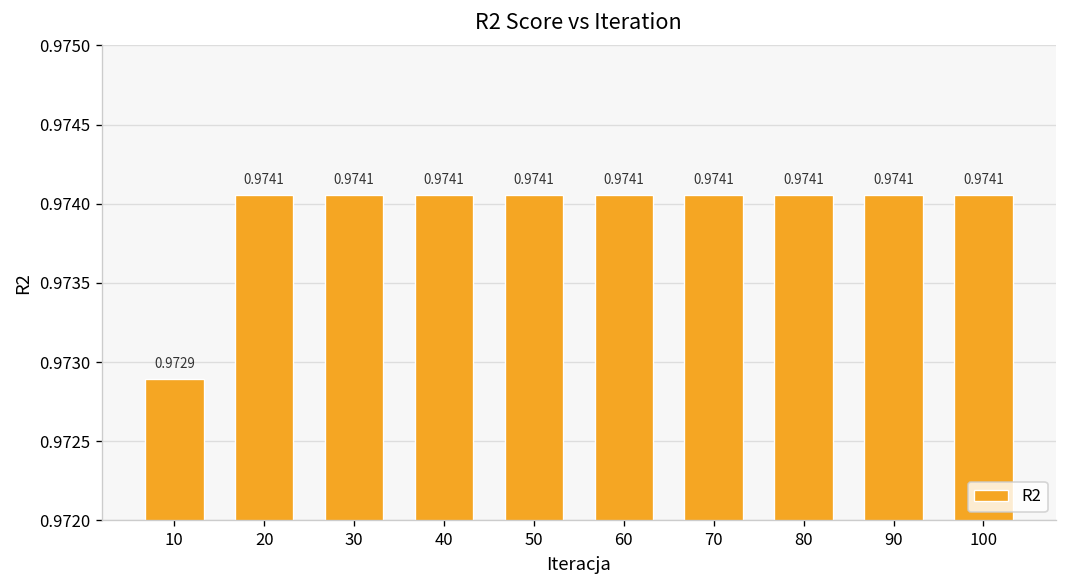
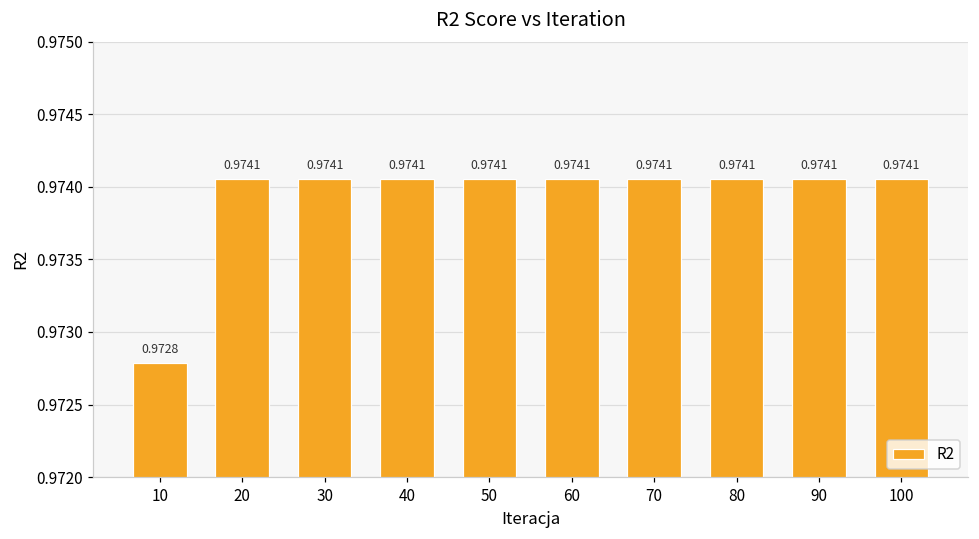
  {
-   "10": 0.9729,
+   "10": 0.9728,
    "20": 0.9741,
    "30": 0.9741,
    "40": 0.9741,
    "50": 0.9741,
    "60": 0.9741,
    "70": 0.9741,
    "80": 0.9741,
    "90": 0.9741,
    "100": 0.9741
  }
